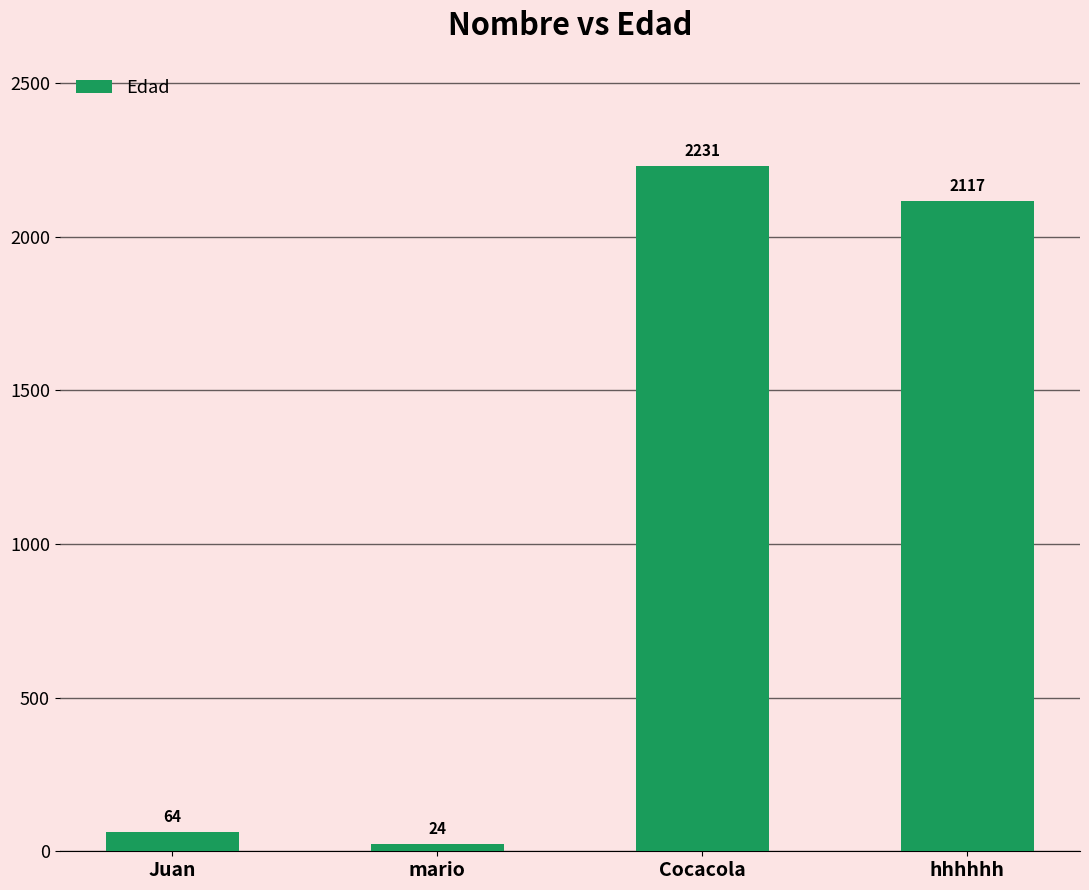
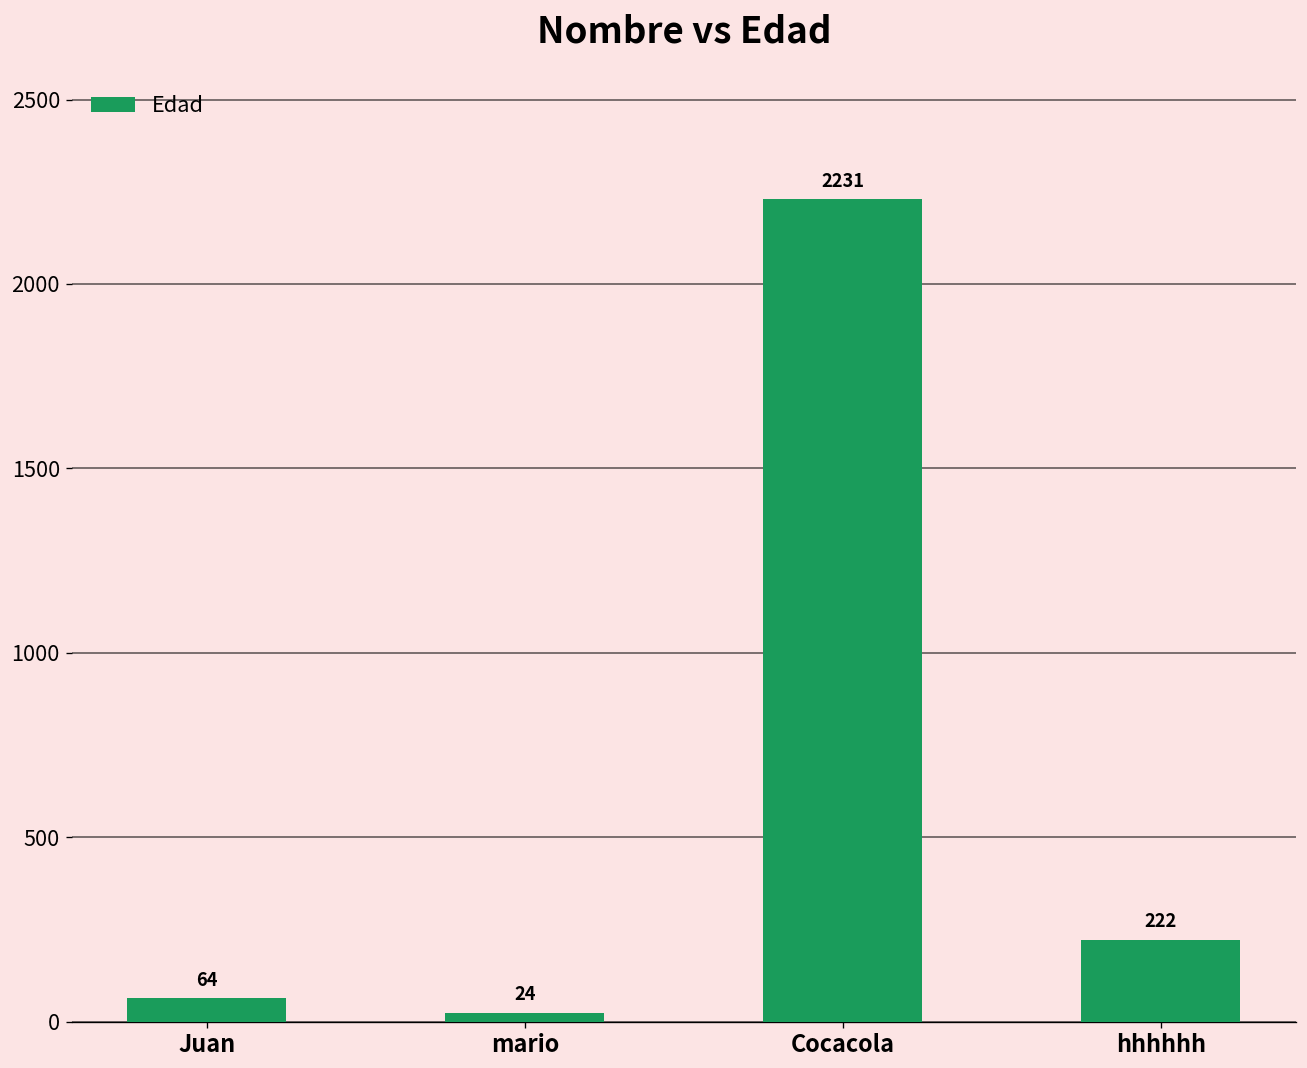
  {
    "Juan": 64,
    "mario": 24,
    "Cocacola": 2231,
-   "hhhhhh": 2117
+   "hhhhhh": 222
  }
